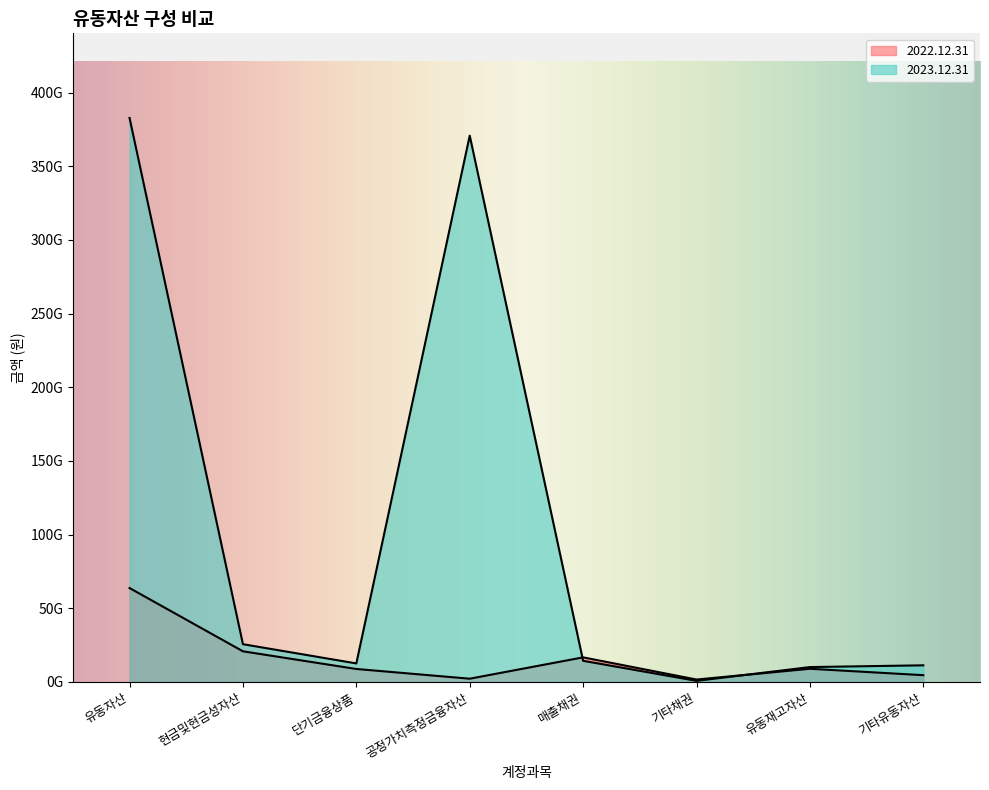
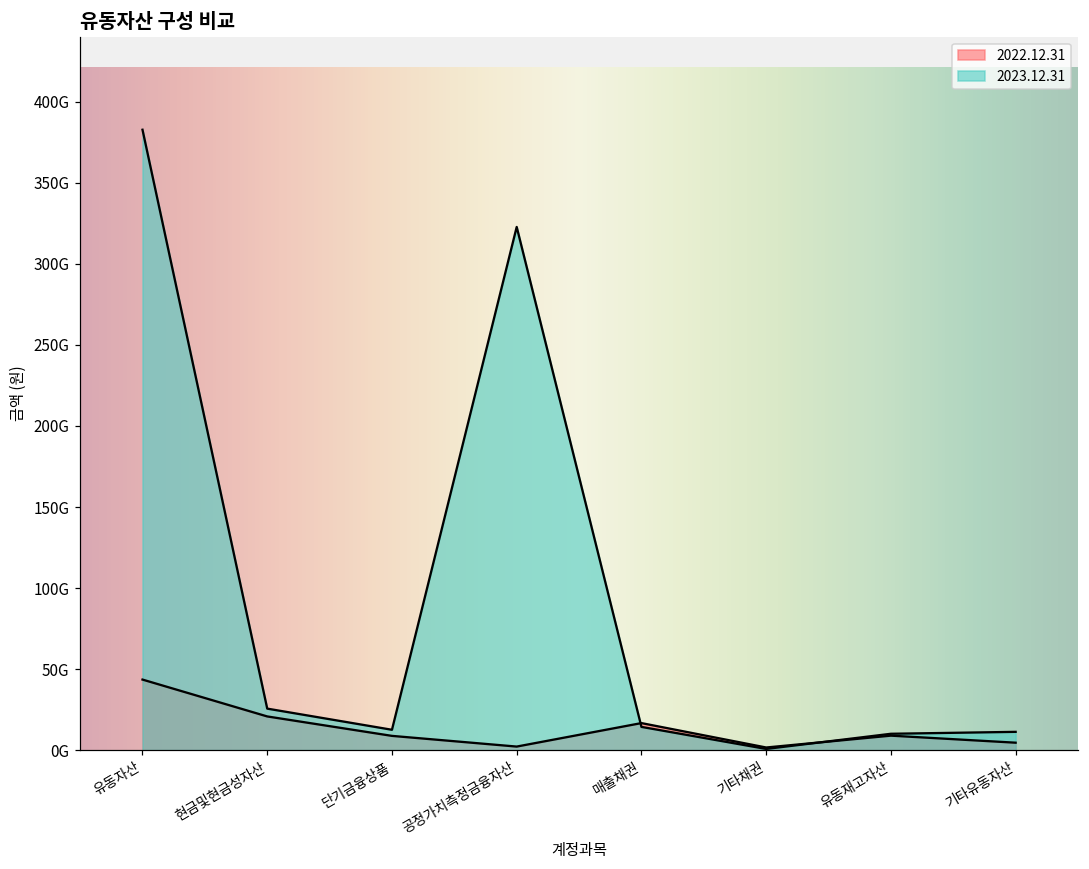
  {
    "2022.12.31": {
-     "유동자산": 64000000000,
+     "유동자산": 44000000000,
      "현금및현금성자산": 21000000000,
      "단기금융상품": 9000000000,
      "공정가치측정금융자산": 2000000000,
      "매출채권": 17000000000,
      "기타유동자산": 5000000000
    },
    "2023.12.31": {
      "유동자산": 383000000000,
      "현금및현금성자산": 26000000000,
      "단기금융상품": 13000000000,
-     "공정가치측정금융자산": 371000000000,
+     "공정가치측정금융자산": 323000000000,
      "매출채권": 14000000000,
      "기타유동자산": 11000000000
    }
  }
